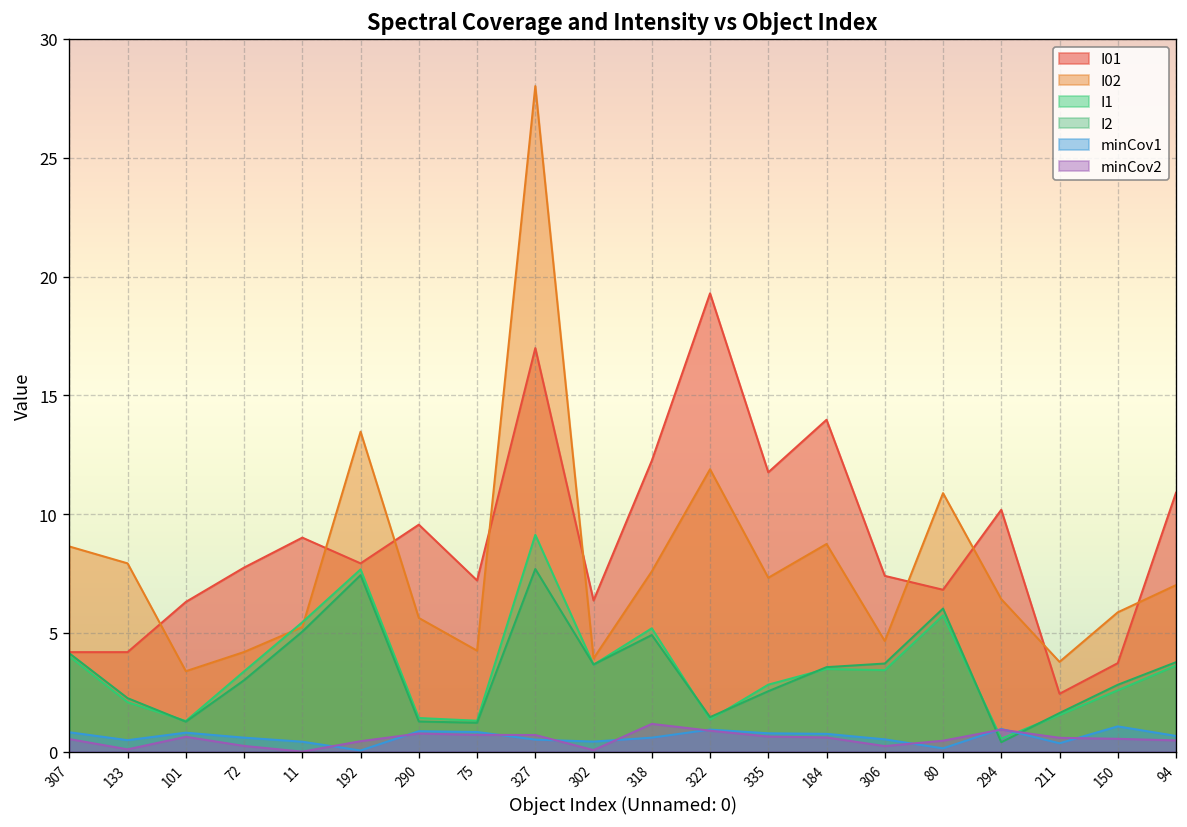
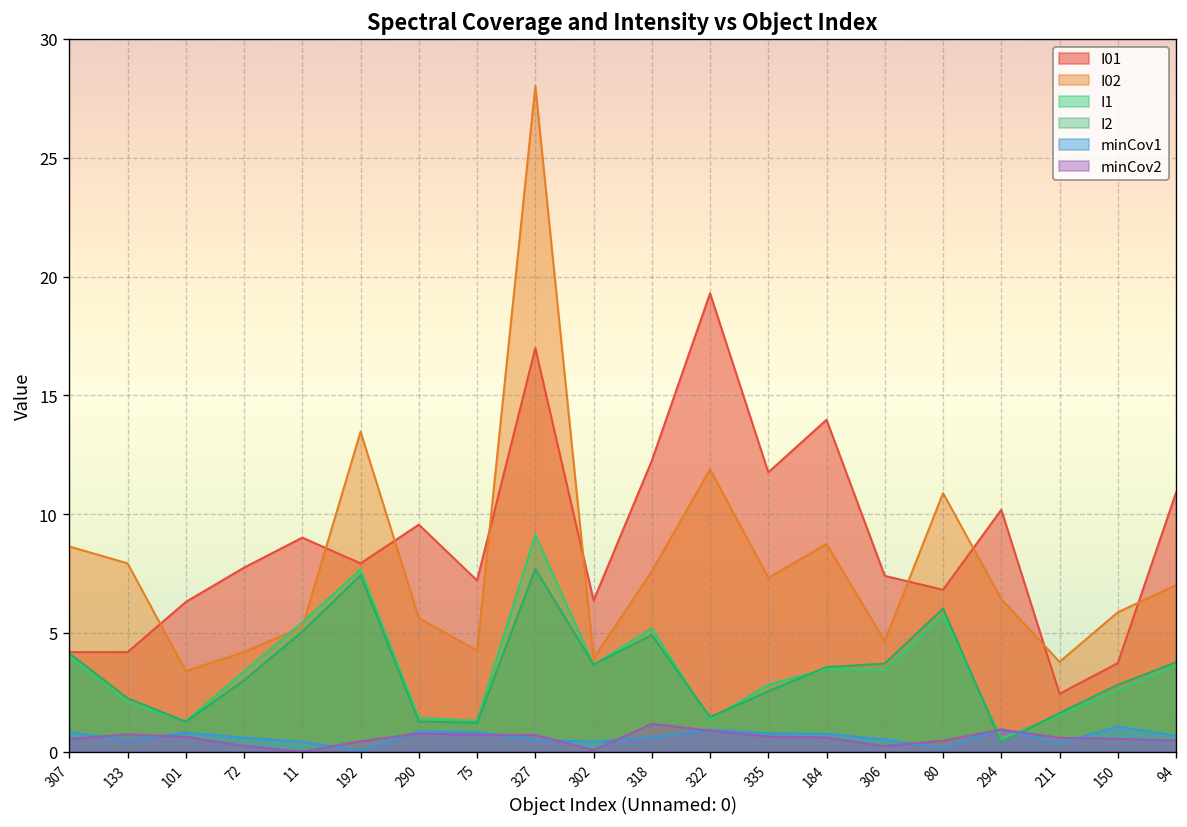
  {
    "minCov1": {
      "307": 0.8,
      "133": 0.5,
      "101": 0.8,
      "72": 0.6,
      "11": 0.4,
      "192": 0.0,
      "327": 0.5,
      "302": 0.4,
      "318": 0.6,
      "335": 0.8,
      "184": 0.7,
      "306": 0.5,
      "80": 0.1,
      "211": 0.4,
      "150": 1.1,
      "94": 0.7
    },
    "minCov2": {
      "307": 0.5,
-     "133": 0.1,
+     "133": 0.7,
      "101": 0.6,
      "72": 0.2,
      "11": 0.0,
      "192": 0.4,
      "327": 0.7,
      "302": 0.1,
      "318": 1.2,
      "335": 0.6,
      "184": 0.6,
      "306": 0.2,
      "80": 0.5,
      "211": 0.6,
      "150": 0.5,
      "94": 0.5
    }
  }
